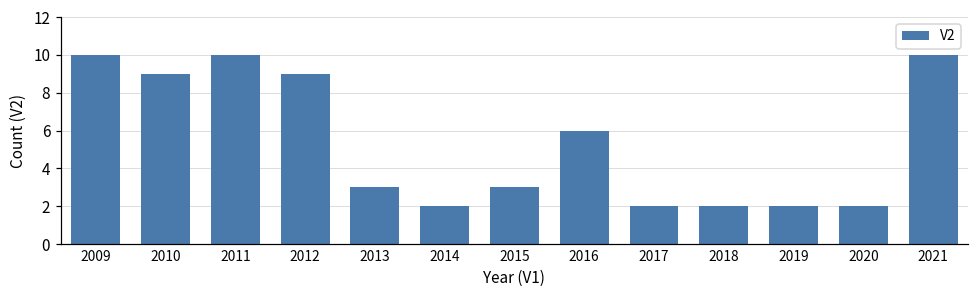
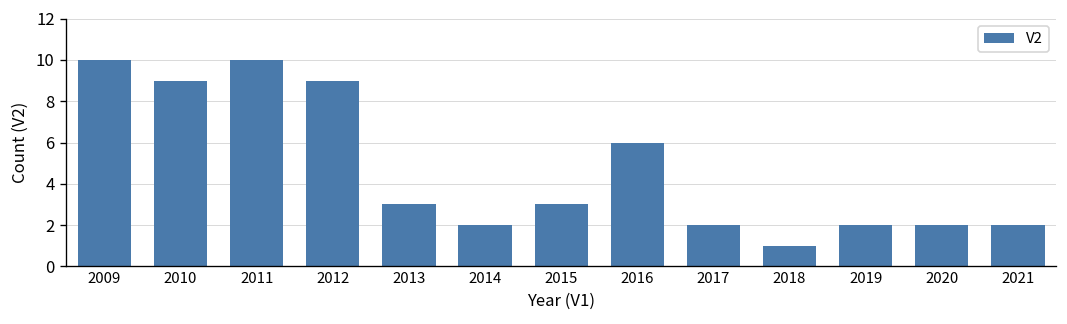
  {
    "2009": 10,
    "2010": 9,
    "2011": 10,
    "2012": 9,
    "2013": 3,
    "2014": 2,
    "2015": 3,
    "2016": 6,
    "2017": 2,
-   "2018": 2,
+   "2018": 1,
    "2019": 2,
    "2020": 2,
-   "2021": 10
+   "2021": 2
  }
